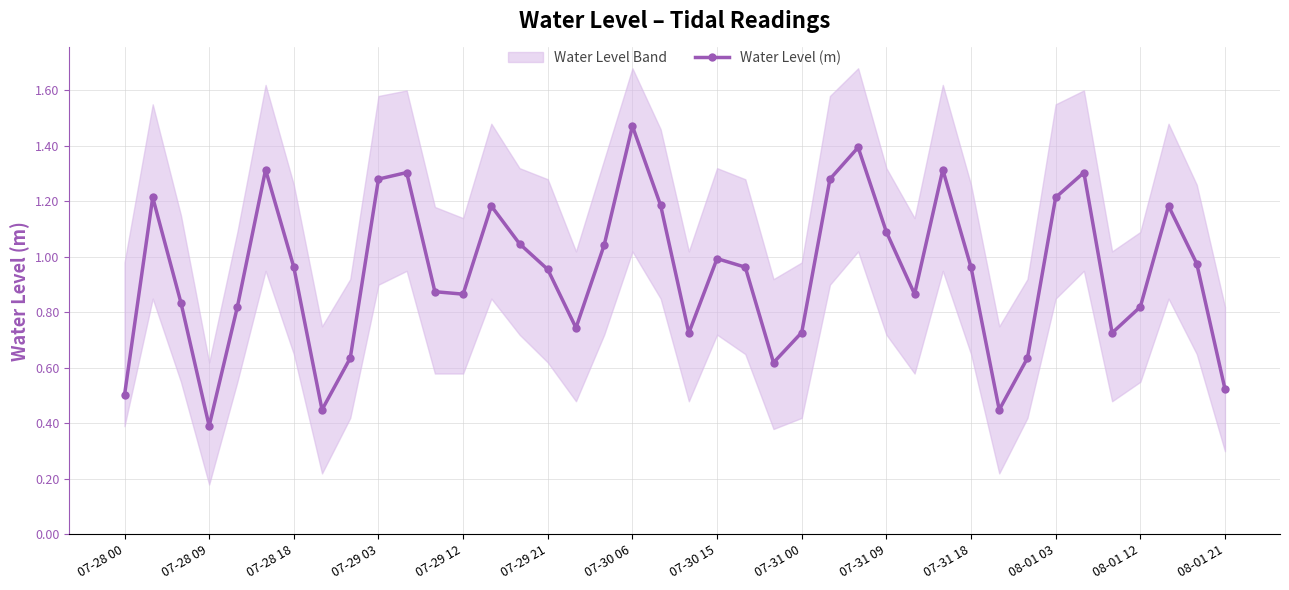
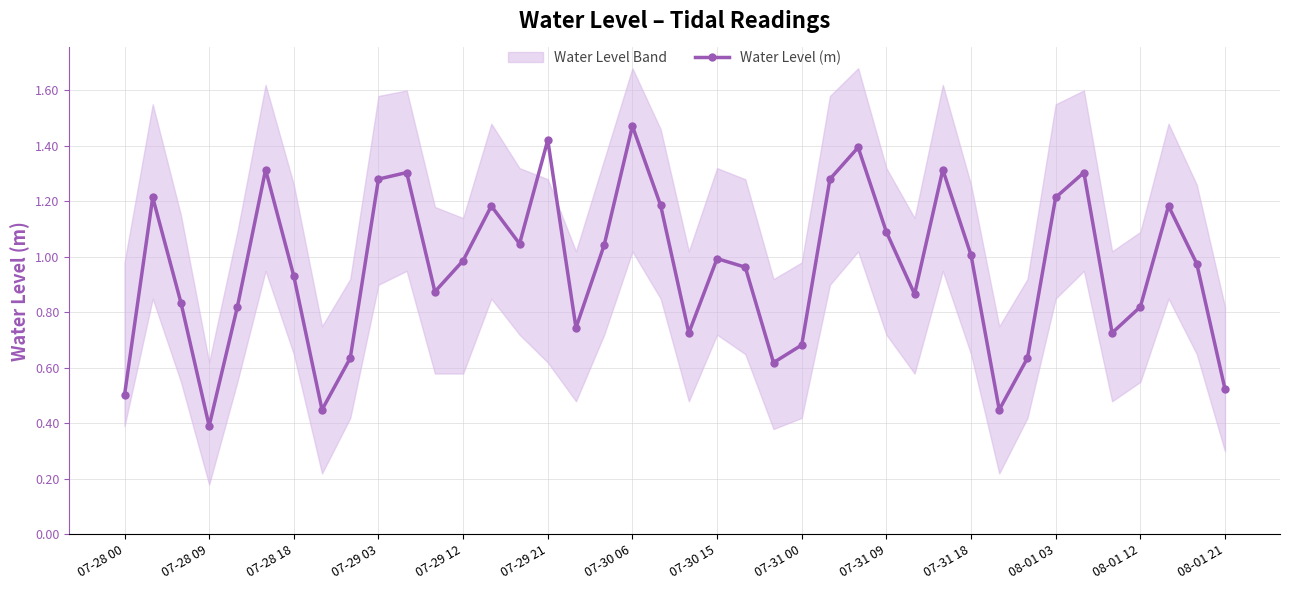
  {
    "Water Level (m)": {
      "07-28 00": 0.50,
      "07-28 09": 0.39,
-     "07-28 18": 0.96,
+     "07-28 18": 0.93,
      "07-29 03": 1.28,
-     "07-29 12": 0.87,
-     "07-29 21": 0.95,
+     "07-29 12": 0.99,
+     "07-29 21": 1.42,
      "07-30 06": 1.47,
      "07-30 15": 0.99,
-     "07-31 00": 0.73,
+     "07-31 00": 0.68,
      "07-31 09": 1.09,
-     "07-31 18": 0.96,
+     "07-31 18": 1.01,
      "08-01 03": 1.21,
      "08-01 12": 0.82,
      "08-01 21": 0.52
    }
  }
